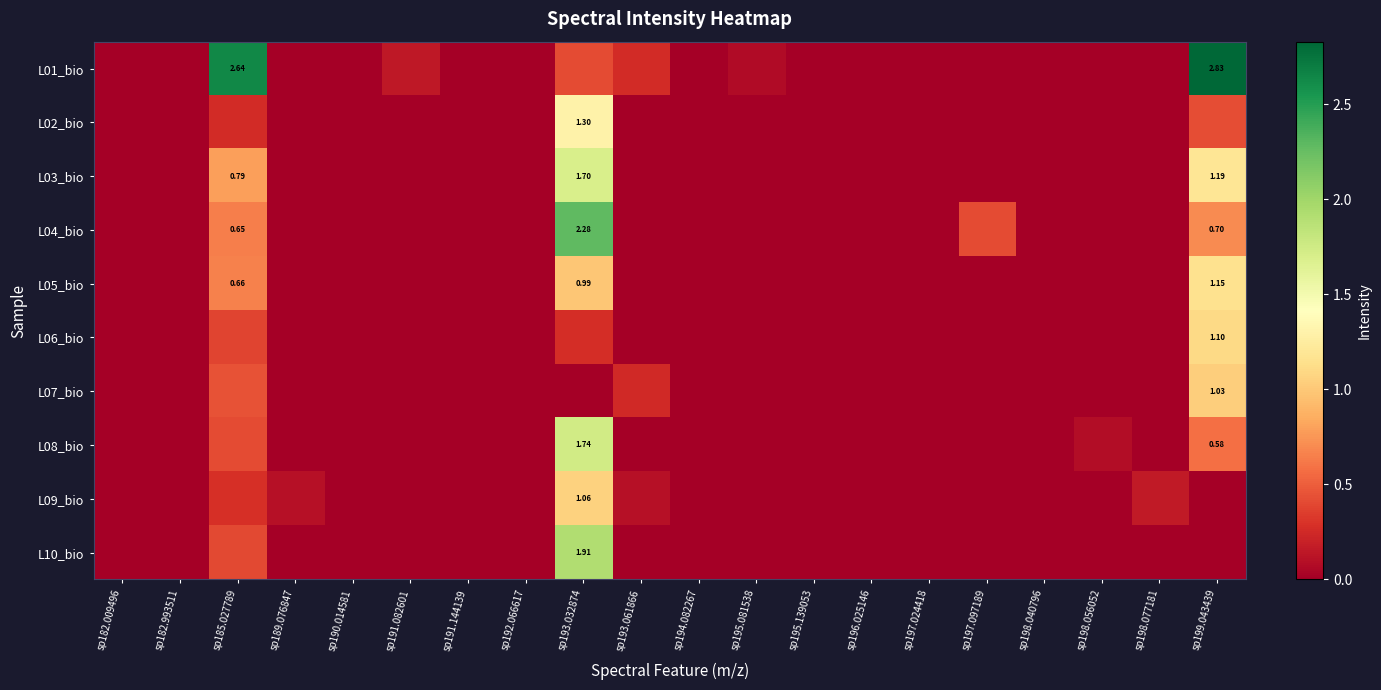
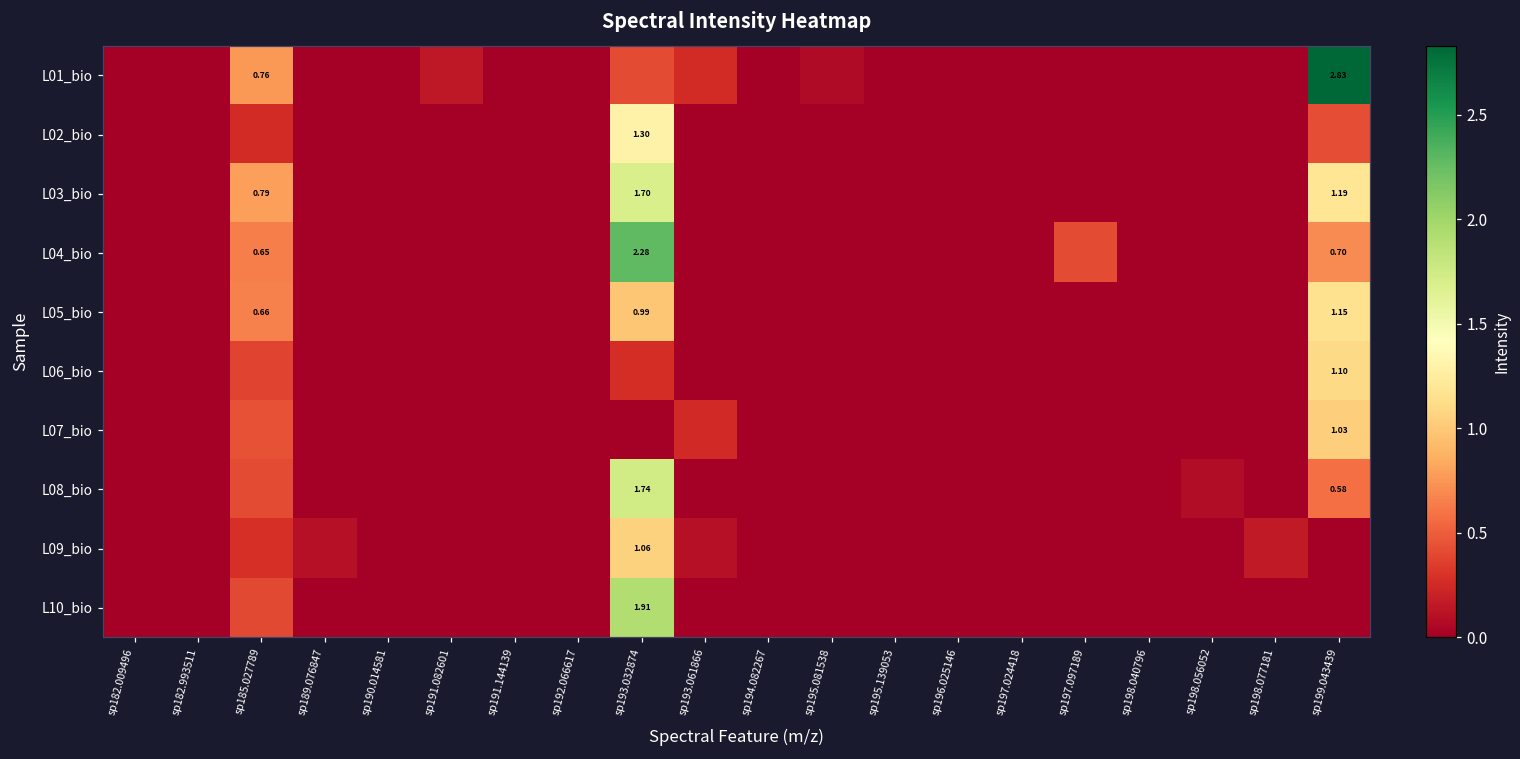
  {
    "L01_bio": {
-     "sp185.027789": 2.64,
+     "sp185.027789": 0.76,
      "sp199.043439": 2.83
    },
    "L02_bio": {
      "sp193.032874": 1.30
    },
    "L03_bio": {
      "sp185.027789": 0.79,
      "sp193.032874": 1.70,
      "sp199.043439": 1.19
    },
    "L04_bio": {
      "sp185.027789": 0.65,
      "sp193.032874": 2.28,
      "sp199.043439": 0.70
    },
    "L05_bio": {
      "sp185.027789": 0.66,
      "sp193.032874": 0.99,
      "sp199.043439": 1.15
    },
    "L06_bio": {
      "sp199.043439": 1.10
    },
    "L07_bio": {
      "sp199.043439": 1.03
    },
    "L08_bio": {
      "sp193.032874": 1.74,
      "sp199.043439": 0.58
    },
    "L09_bio": {
      "sp193.032874": 1.06
    },
    "L10_bio": {
      "sp193.032874": 1.91
    }
  }
